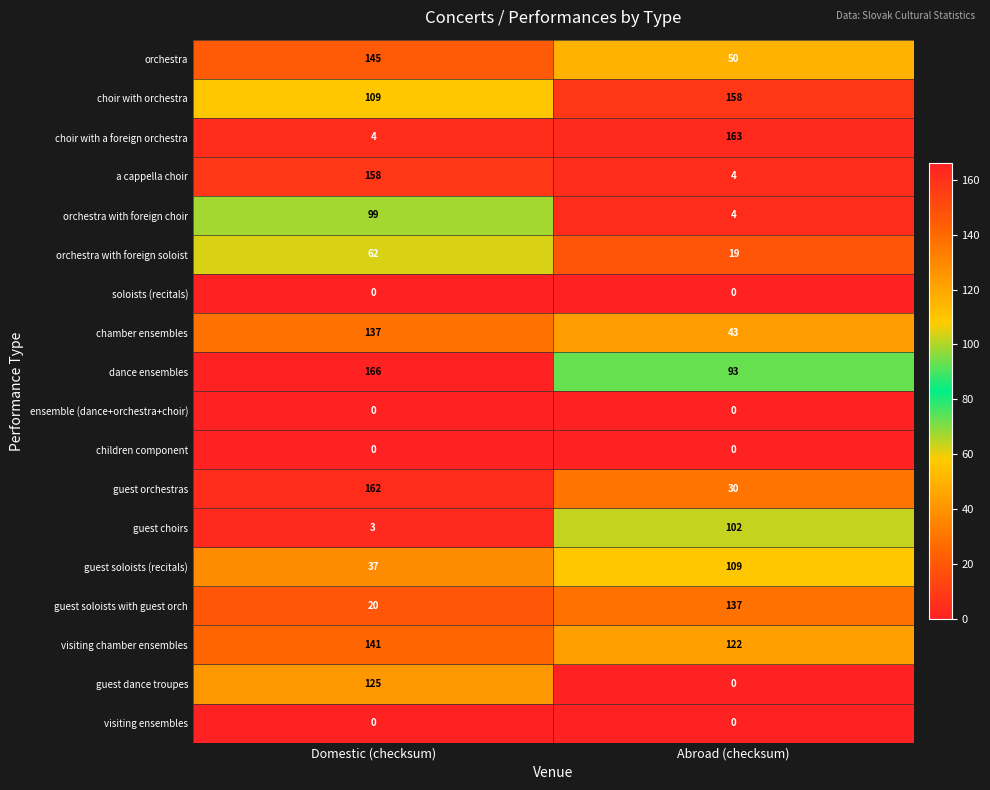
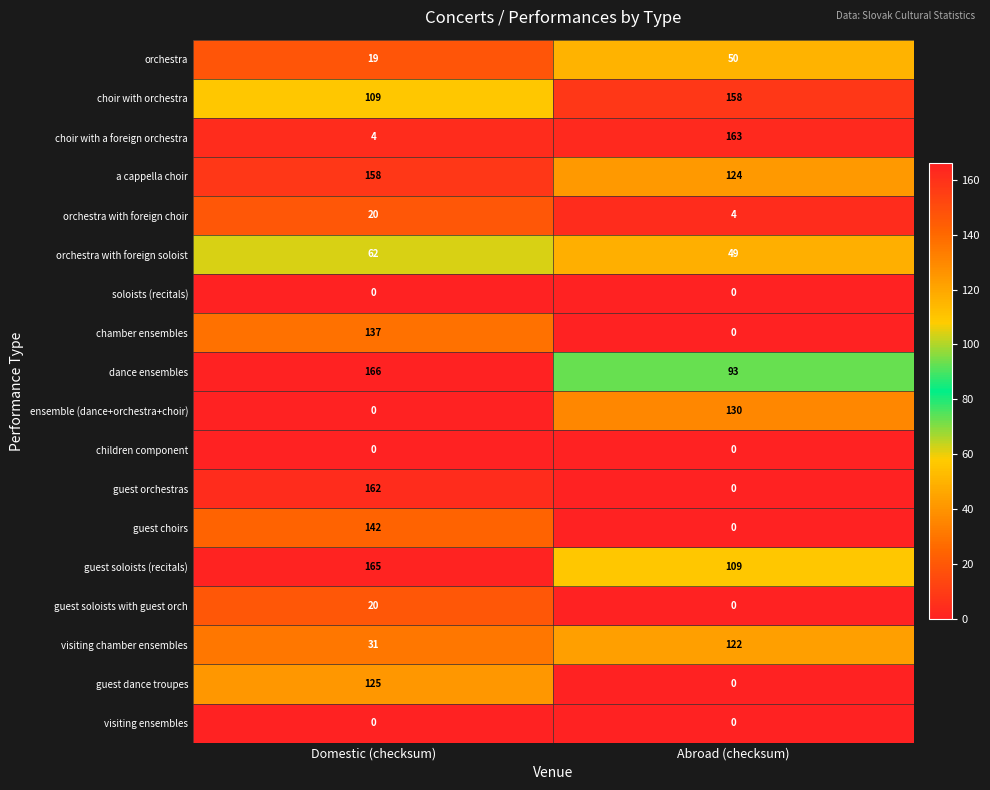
  {
    "orchestra": {
-     "Domestic (checksum)": 145,
+     "Domestic (checksum)": 19,
      "Abroad (checksum)": 50
    },
    "choir with orchestra": {
      "Domestic (checksum)": 109,
      "Abroad (checksum)": 158
    },
    "choir with a foreign orchestra": {
      "Domestic (checksum)": 4,
      "Abroad (checksum)": 163
    },
    "a cappella choir": {
      "Domestic (checksum)": 158,
-     "Abroad (checksum)": 4
+     "Abroad (checksum)": 124
    },
    "orchestra with foreign choir": {
-     "Domestic (checksum)": 99,
+     "Domestic (checksum)": 20,
      "Abroad (checksum)": 4
    },
    "orchestra with foreign soloist": {
      "Domestic (checksum)": 62,
-     "Abroad (checksum)": 19
+     "Abroad (checksum)": 49
    },
    "soloists (recitals)": {
      "Domestic (checksum)": 0,
      "Abroad (checksum)": 0
    },
    "chamber ensembles": {
      "Domestic (checksum)": 137,
-     "Abroad (checksum)": 43
+     "Abroad (checksum)": 0
    },
    "dance ensembles": {
      "Domestic (checksum)": 166,
      "Abroad (checksum)": 93
    },
    "ensemble (dance+orchestra+choir)": {
      "Domestic (checksum)": 0,
-     "Abroad (checksum)": 0
+     "Abroad (checksum)": 130
    },
    "children component": {
      "Domestic (checksum)": 0,
      "Abroad (checksum)": 0
    },
    "guest orchestras": {
      "Domestic (checksum)": 162,
-     "Abroad (checksum)": 30
+     "Abroad (checksum)": 0
    },
    "guest choirs": {
-     "Domestic (checksum)": 3,
-     "Abroad (checksum)": 102
+     "Domestic (checksum)": 142,
+     "Abroad (checksum)": 0
    },
    "guest soloists (recitals)": {
-     "Domestic (checksum)": 37,
+     "Domestic (checksum)": 165,
      "Abroad (checksum)": 109
    },
    "guest soloists with guest orch": {
      "Domestic (checksum)": 20,
-     "Abroad (checksum)": 137
+     "Abroad (checksum)": 0
    },
    "visiting chamber ensembles": {
-     "Domestic (checksum)": 141,
+     "Domestic (checksum)": 31,
      "Abroad (checksum)": 122
    },
    "guest dance troupes": {
      "Domestic (checksum)": 125,
      "Abroad (checksum)": 0
    },
    "visiting ensembles": {
      "Domestic (checksum)": 0,
      "Abroad (checksum)": 0
    }
  }
